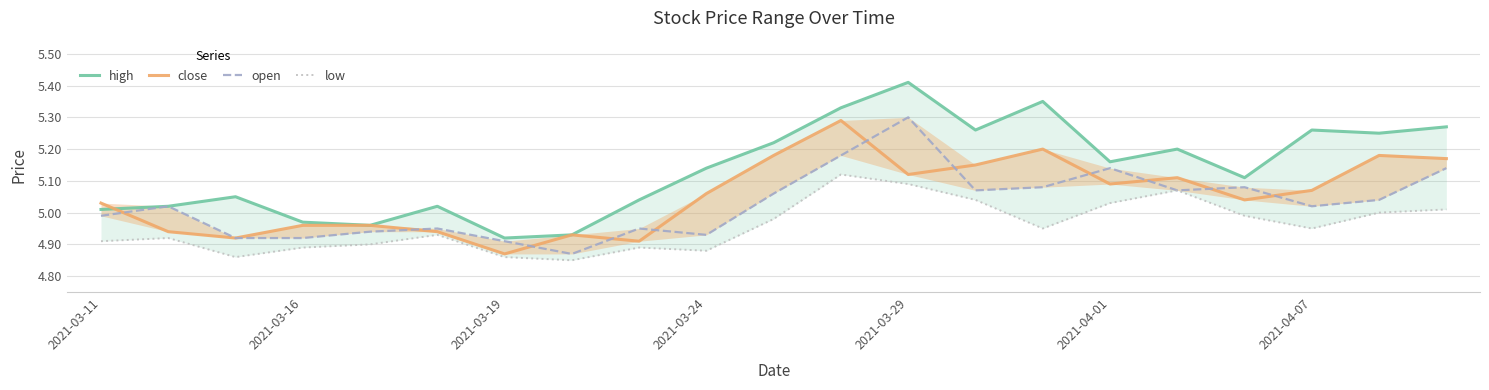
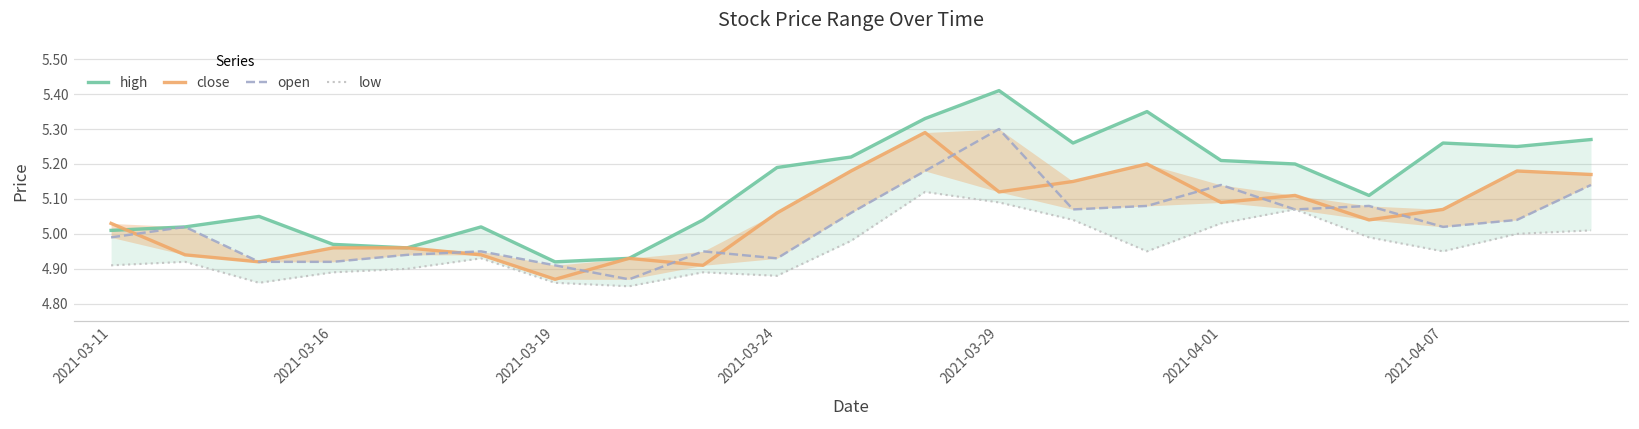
  {
    "high": {
      "2021-03-11": 5.01,
      "2021-03-16": 4.97,
      "2021-03-19": 4.92,
-     "2021-03-24": 5.14,
+     "2021-03-24": 5.19,
      "2021-03-29": 5.41,
-     "2021-04-01": 5.16,
+     "2021-04-01": 5.21,
      "2021-04-07": 5.26
    }
  }
